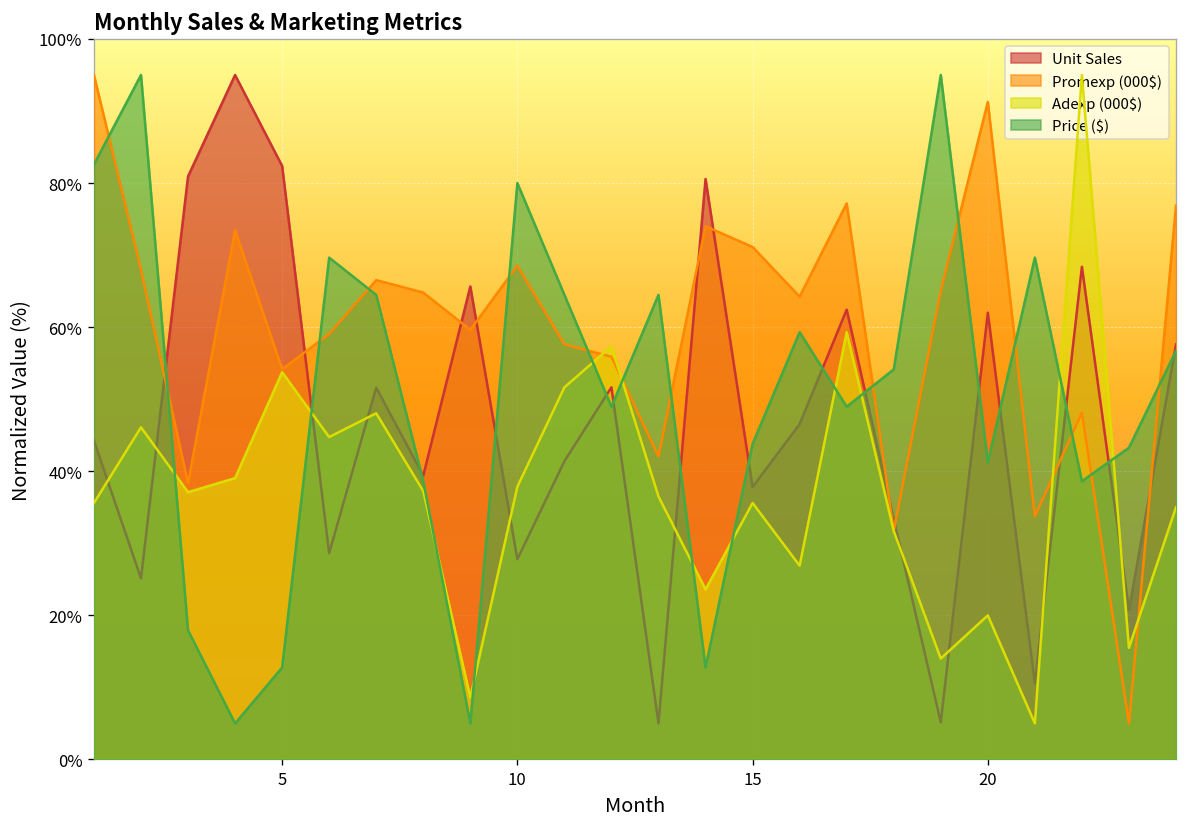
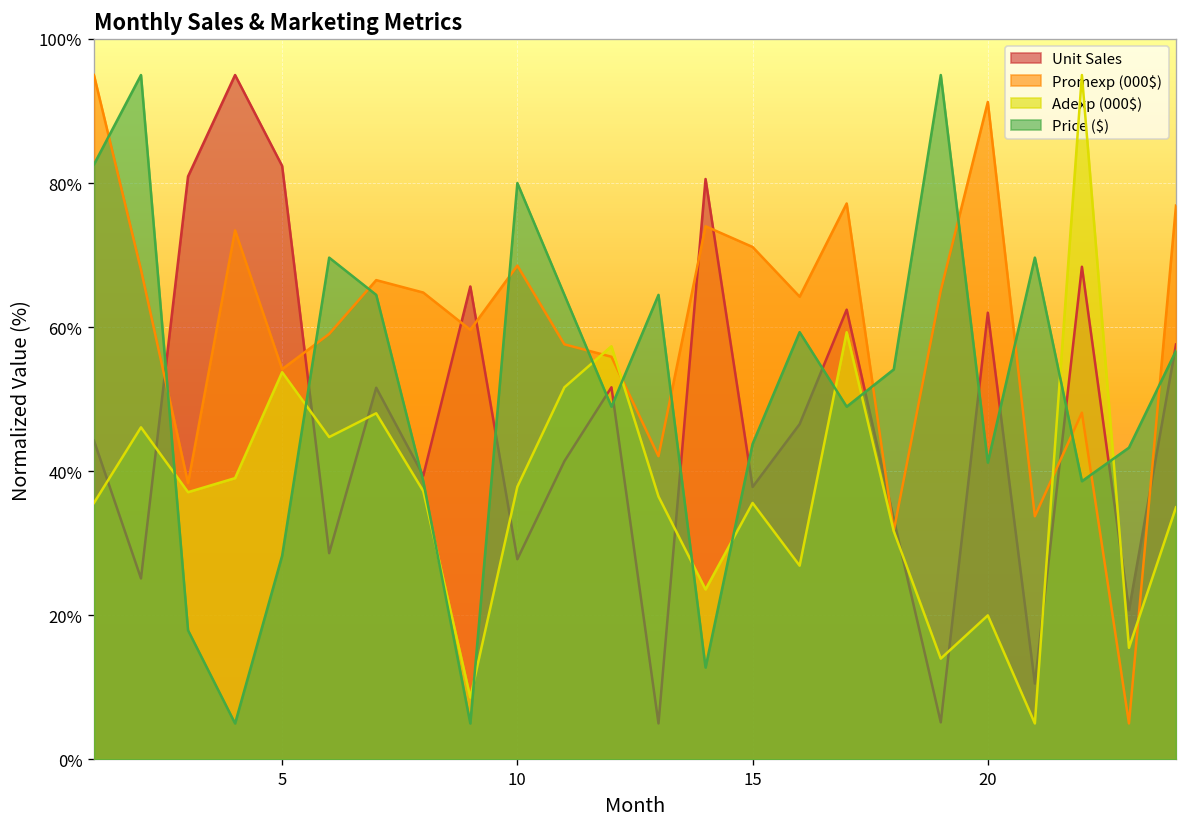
  {
    "Unit Sales": {
      "5": "82%",
      "10": "28%",
      "15": "38%",
      "20": "62%"
    },
    "Promexp (000$)": {
      "10": "69%",
      "15": "71%",
      "20": "91%"
    },
    "Adexp (000$)": {
      "10": "38%",
      "15": "36%",
      "20": "20%"
    },
    "Price ($)": {
-     "5": "13%",
+     "5": "28%",
      "10": "80%",
      "15": "44%",
      "20": "41%"
    }
  }
